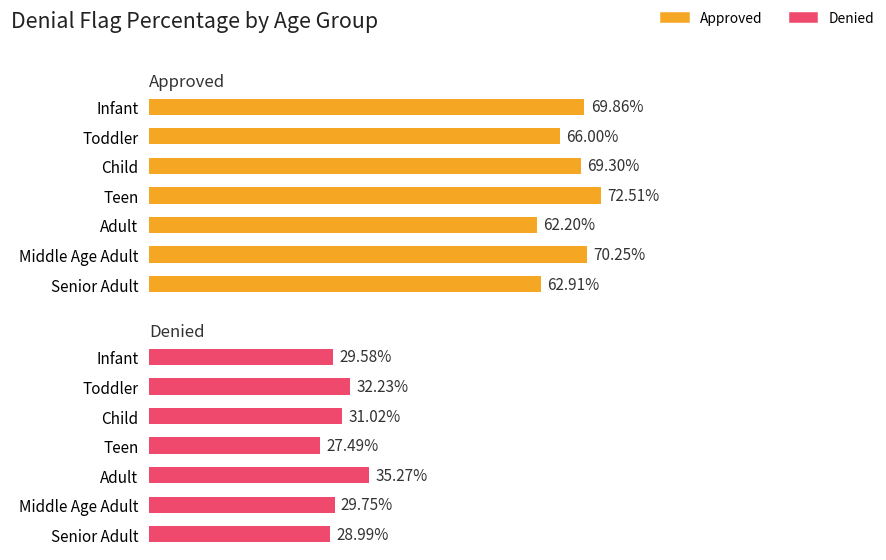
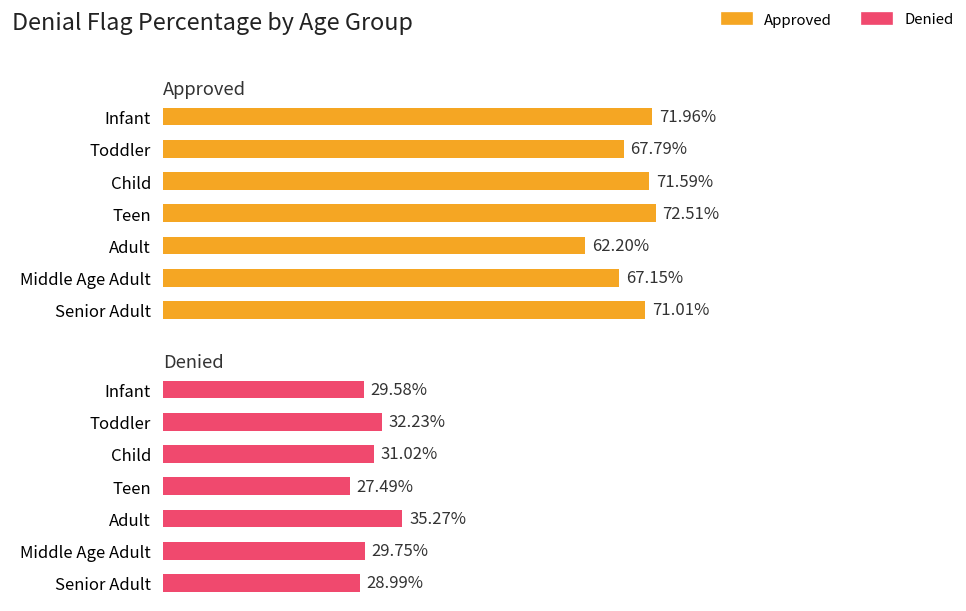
  {
    "Approved": {
-     "Infant": "69.86%",
-     "Toddler": "66.00%",
-     "Child": "69.30%",
+     "Infant": "71.96%",
+     "Toddler": "67.79%",
+     "Child": "71.59%",
      "Teen": "72.51%",
      "Adult": "62.20%",
-     "Middle Age Adult": "70.25%",
-     "Senior Adult": "62.91%"
+     "Middle Age Adult": "67.15%",
+     "Senior Adult": "71.01%"
    },
    "Denied": {
      "Infant": "29.58%",
      "Toddler": "32.23%",
      "Child": "31.02%",
      "Teen": "27.49%",
      "Adult": "35.27%",
      "Middle Age Adult": "29.75%",
      "Senior Adult": "28.99%"
    }
  }
